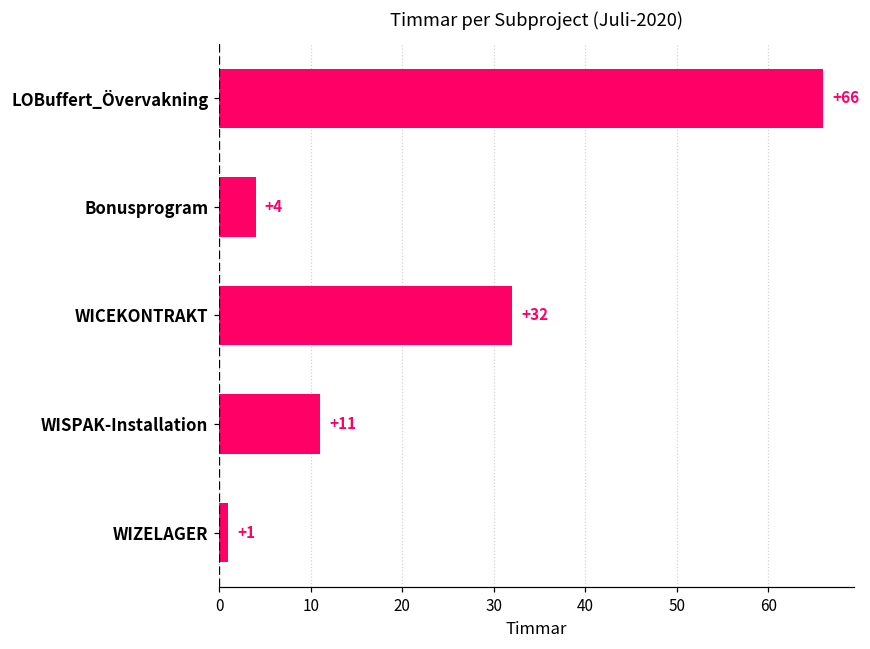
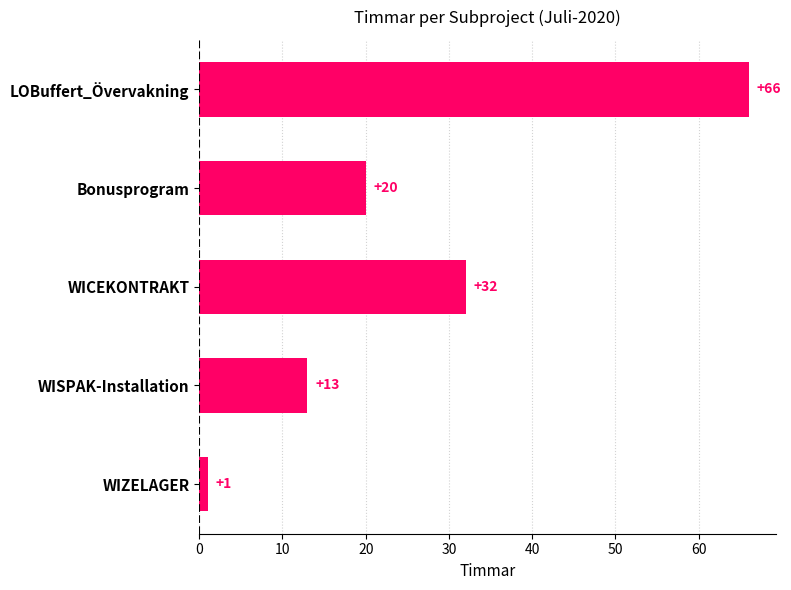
  {
    "LOBuffert_Övervakning": "+66",
-   "Bonusprogram": "+4",
+   "Bonusprogram": "+20",
    "WICEKONTRAKT": "+32",
-   "WISPAK-Installation": "+11",
+   "WISPAK-Installation": "+13",
    "WIZELAGER": "+1"
  }
